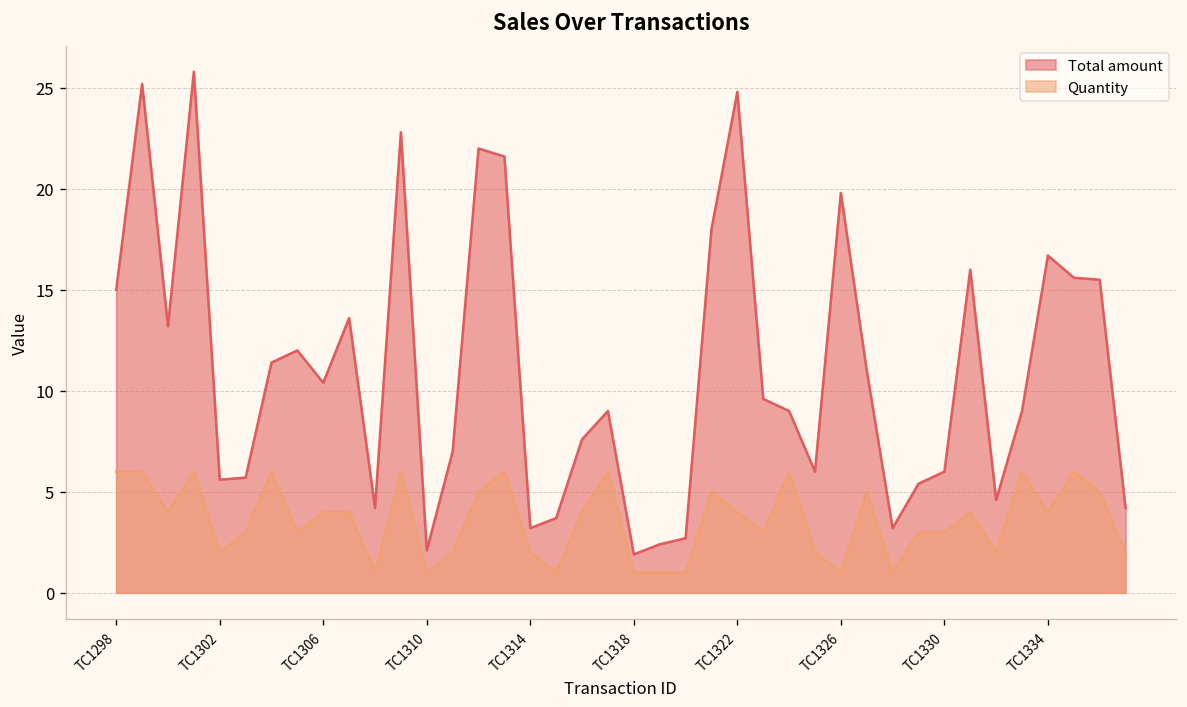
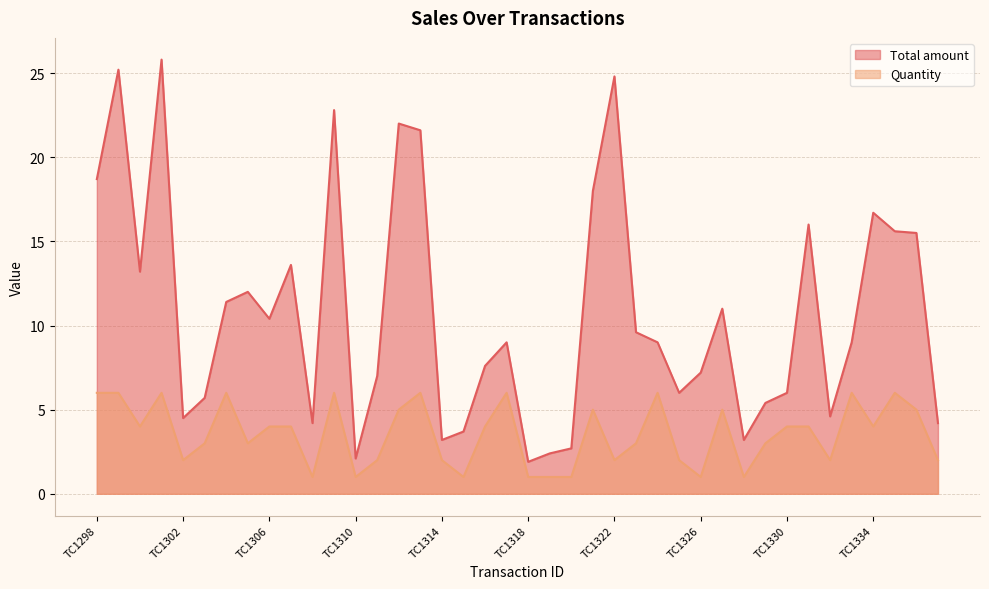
  {
    "Total amount": {
-     "TC1298": 15.0,
-     "TC1302": 5.6,
+     "TC1298": 18.7,
+     "TC1302": 4.5,
      "TC1306": 10.4,
      "TC1310": 2.1,
      "TC1314": 3.2,
      "TC1318": 1.9,
      "TC1322": 24.8,
-     "TC1326": 19.8,
+     "TC1326": 7.2,
      "TC1330": 6.0,
      "TC1334": 16.7
    },
    "Quantity": {
      "TC1298": 6,
      "TC1302": 2,
      "TC1306": 4,
      "TC1310": 1,
      "TC1314": 2,
      "TC1318": 1,
-     "TC1322": 4,
+     "TC1322": 2,
      "TC1326": 1,
-     "TC1330": 3,
+     "TC1330": 4,
      "TC1334": 4
    }
  }
